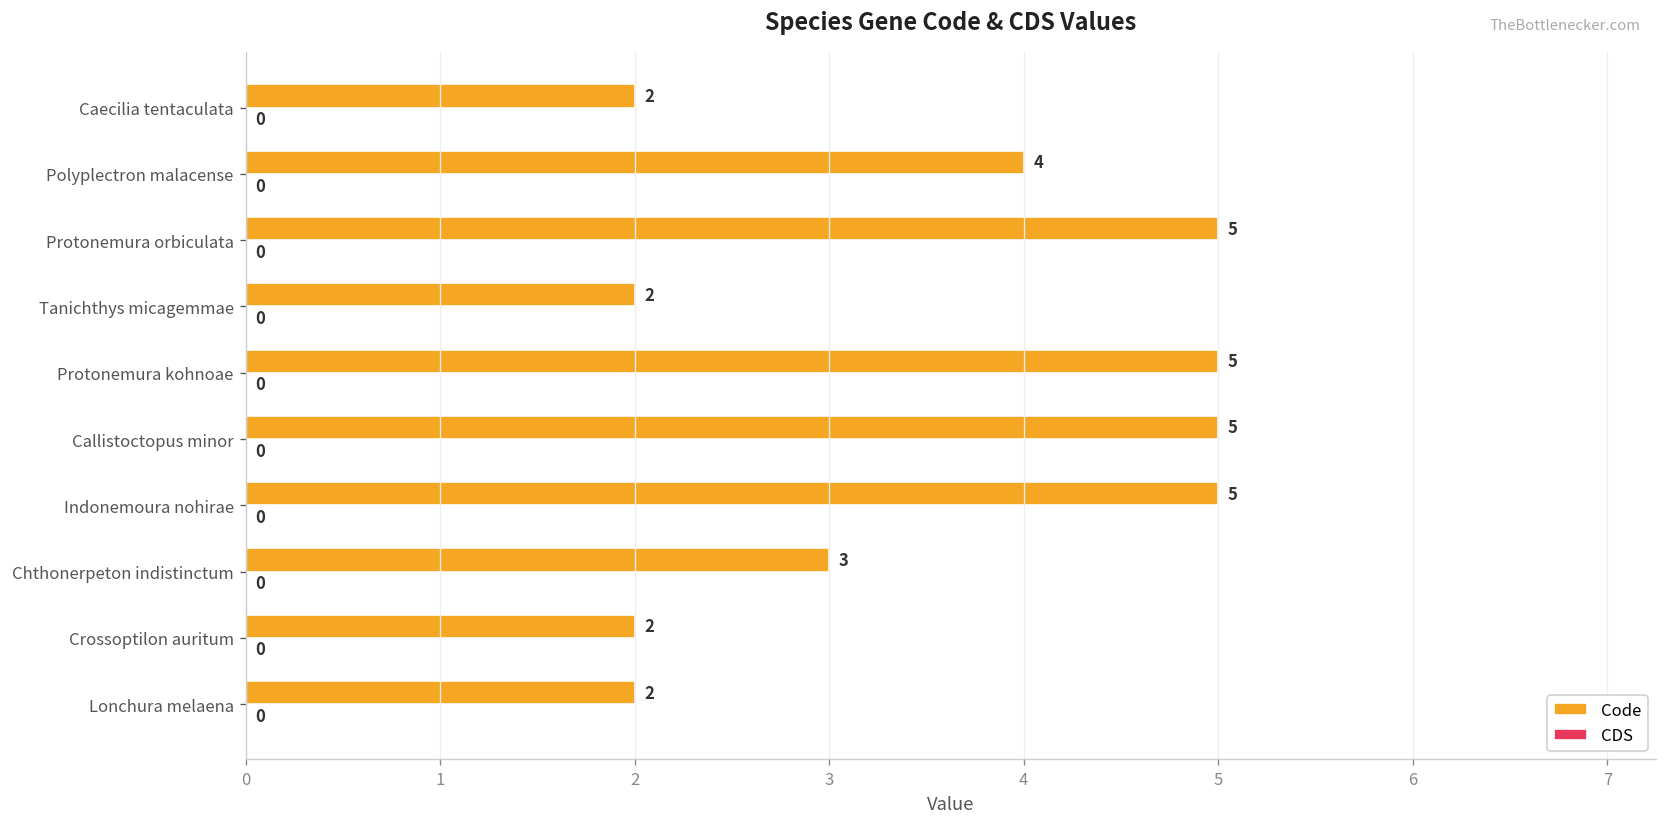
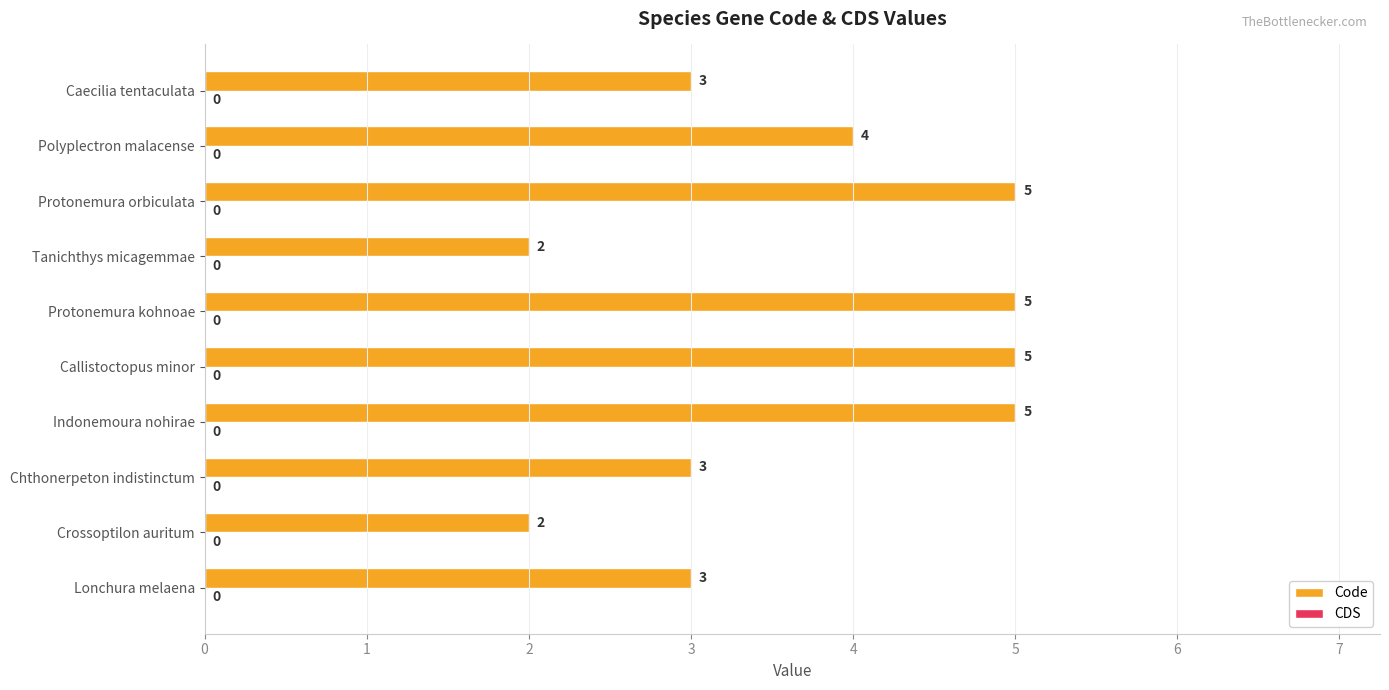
  {
    "Code": {
-     "Caecilia tentaculata": 2,
+     "Caecilia tentaculata": 3,
      "Polyplectron malacense": 4,
      "Protonemura orbiculata": 5,
      "Tanichthys micagemmae": 2,
      "Protonemura kohnoae": 5,
      "Callistoctopus minor": 5,
      "Indonemoura nohirae": 5,
      "Chthonerpeton indistinctum": 3,
      "Crossoptilon auritum": 2,
-     "Lonchura melaena": 2
+     "Lonchura melaena": 3
    },
    "CDS": {
      "Caecilia tentaculata": 0,
      "Polyplectron malacense": 0,
      "Protonemura orbiculata": 0,
      "Tanichthys micagemmae": 0,
      "Protonemura kohnoae": 0,
      "Callistoctopus minor": 0,
      "Indonemoura nohirae": 0,
      "Chthonerpeton indistinctum": 0,
      "Crossoptilon auritum": 0,
      "Lonchura melaena": 0
    }
  }
